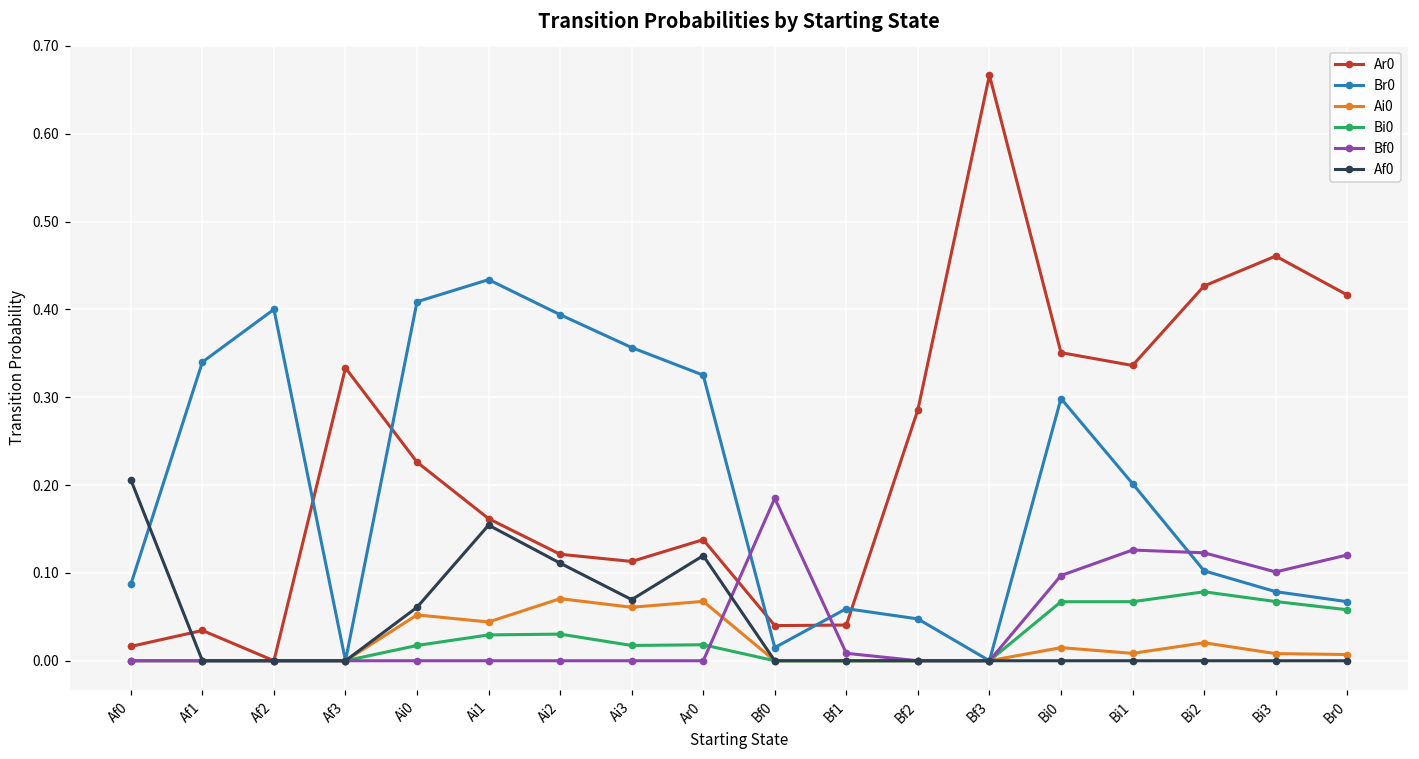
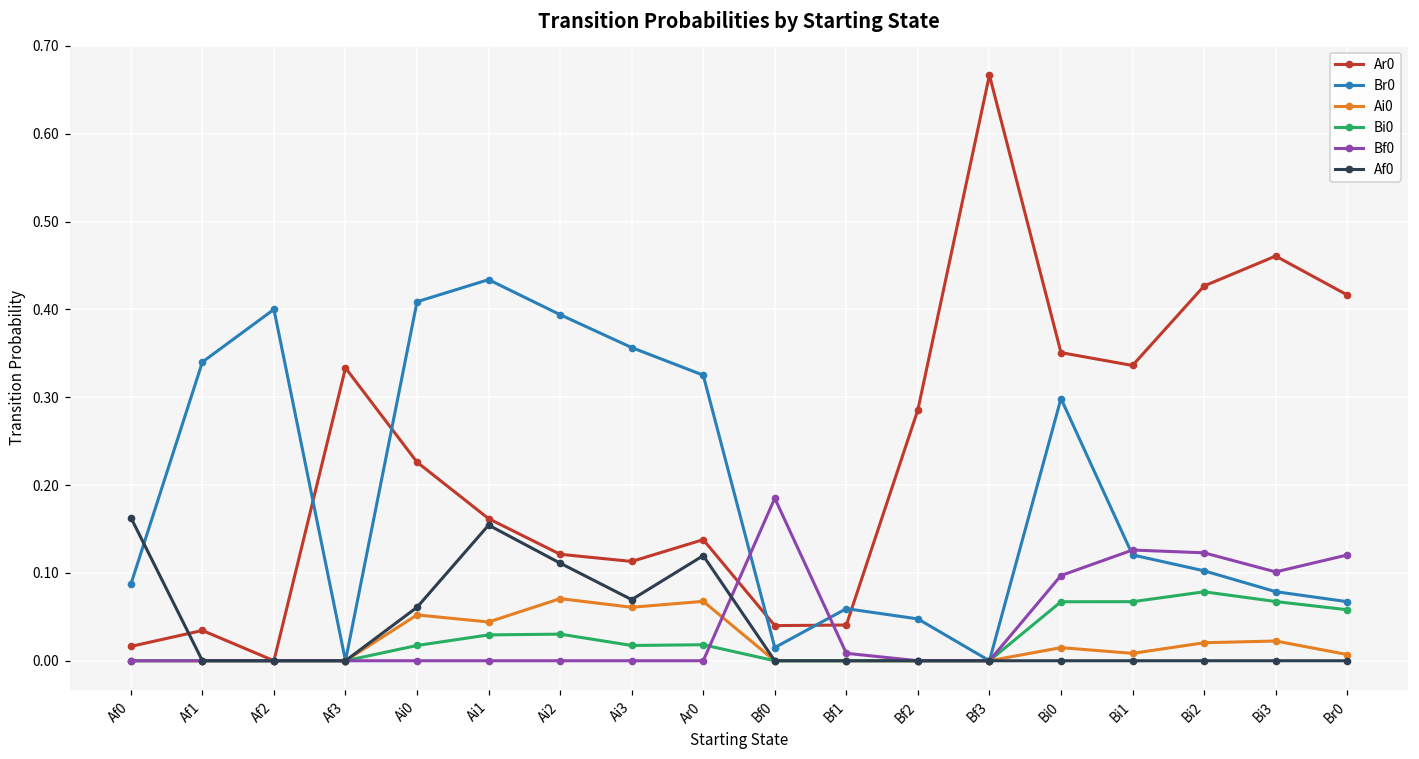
  {
    "Ar0": {
      "Af0": 0.02,
      "Af1": 0.03,
      "Af3": 0.33,
      "Ai0": 0.23,
      "Ai1": 0.16,
      "Ai2": 0.12,
      "Ai3": 0.11,
      "Ar0": 0.14,
      "Bf0": 0.04,
      "Bf1": 0.04,
      "Bf2": 0.29,
      "Bf3": 0.67,
      "Bi0": 0.35,
      "Bi1": 0.34,
      "Bi2": 0.43,
      "Bi3": 0.46,
      "Br0": 0.42
    },
    "Br0": {
      "Af0": 0.09,
      "Af1": 0.34,
      "Af2": 0.40,
      "Ai0": 0.41,
      "Ai1": 0.43,
      "Ai2": 0.39,
      "Ai3": 0.36,
      "Ar0": 0.33,
      "Bf0": 0.02,
      "Bf1": 0.06,
      "Bf2": 0.05,
      "Bi0": 0.30,
-     "Bi1": 0.20,
+     "Bi1": 0.12,
      "Bi2": 0.10,
      "Bi3": 0.08,
      "Br0": 0.07
    },
    "Ai0": {
      "Ai0": 0.05,
      "Ai1": 0.04,
      "Ai2": 0.07,
      "Ai3": 0.06,
      "Ar0": 0.07,
      "Bi0": 0.01,
      "Bi1": 0.01,
      "Bi2": 0.02,
-     "Bi3": 0.01,
+     "Bi3": 0.02,
      "Br0": 0.01
    },
    "Bi0": {
      "Ai0": 0.02,
      "Ai1": 0.03,
      "Ai2": 0.03,
      "Ai3": 0.02,
      "Ar0": 0.02,
      "Bi0": 0.07,
      "Bi1": 0.07,
      "Bi2": 0.08,
      "Bi3": 0.07,
      "Br0": 0.06
    },
    "Bf0": {
      "Ai0": 0.00,
      "Ai1": 0.00,
      "Ai2": 0.00,
      "Ai3": 0.00,
      "Ar0": 0.00,
      "Bf0": 0.19,
      "Bf1": 0.01,
      "Bi0": 0.10,
      "Bi1": 0.13,
      "Bi2": 0.12,
      "Bi3": 0.10,
      "Br0": 0.12
    },
    "Af0": {
-     "Af0": 0.21,
+     "Af0": 0.16,
      "Ai0": 0.06,
      "Ai1": 0.15,
      "Ai2": 0.11,
      "Ai3": 0.07,
      "Ar0": 0.12,
      "Bi0": 0.00,
      "Bi1": 0.00,
      "Bi2": 0.00,
      "Bi3": 0.00,
      "Br0": 0.00
    }
  }
